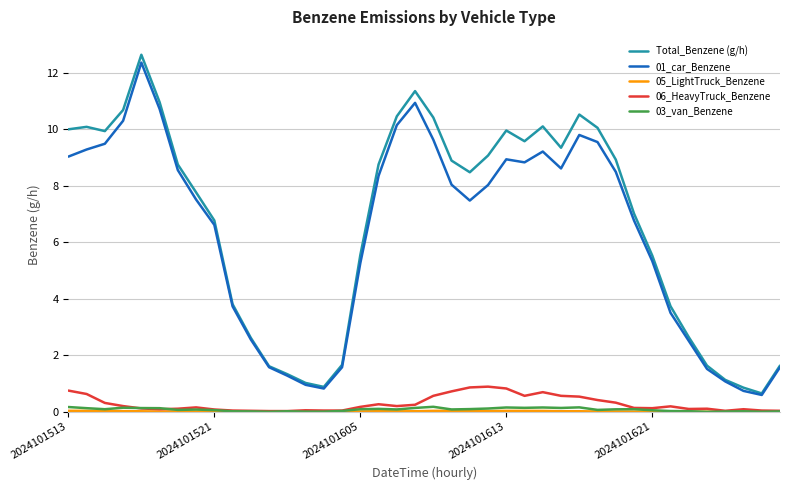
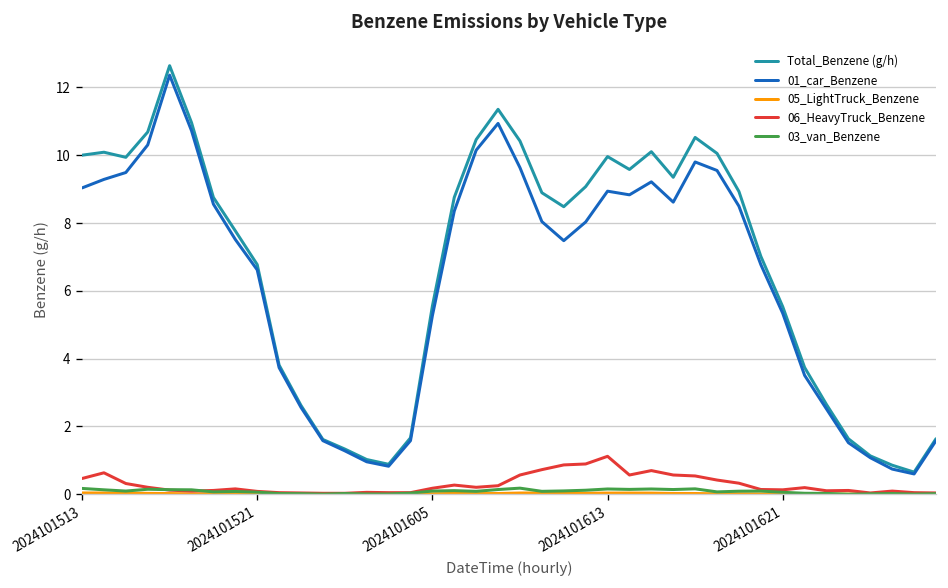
  {
    "05_LightTruck_Benzene": {
      "2024101513": 0.0,
      "2024101613": 0.0
    },
    "06_HeavyTruck_Benzene": {
-     "2024101513": 0.8,
-     "2024101613": 0.8
+     "2024101513": 0.5,
+     "2024101613": 1.1
    },
    "03_van_Benzene": {
      "2024101513": 0.2,
      "2024101613": 0.2
    }
  }
